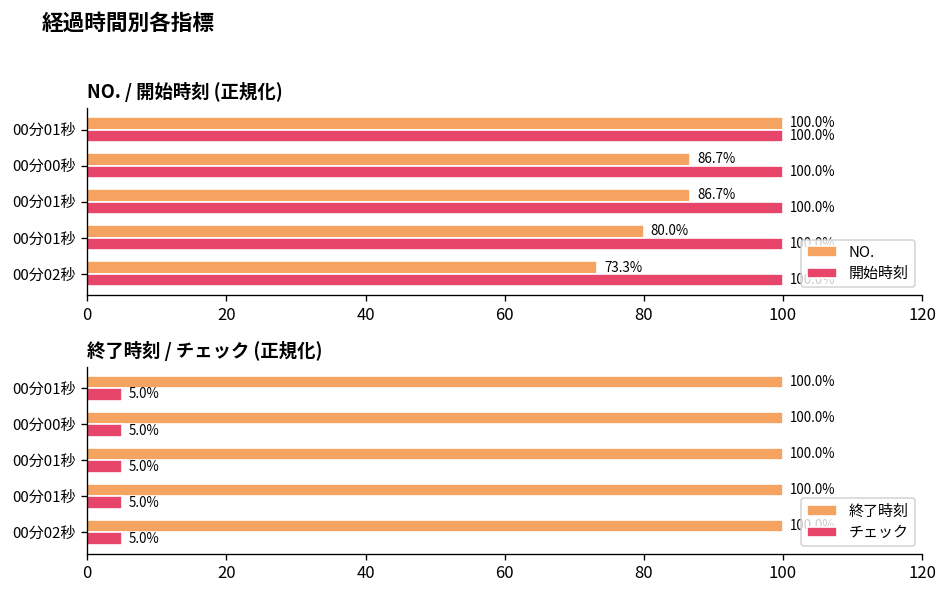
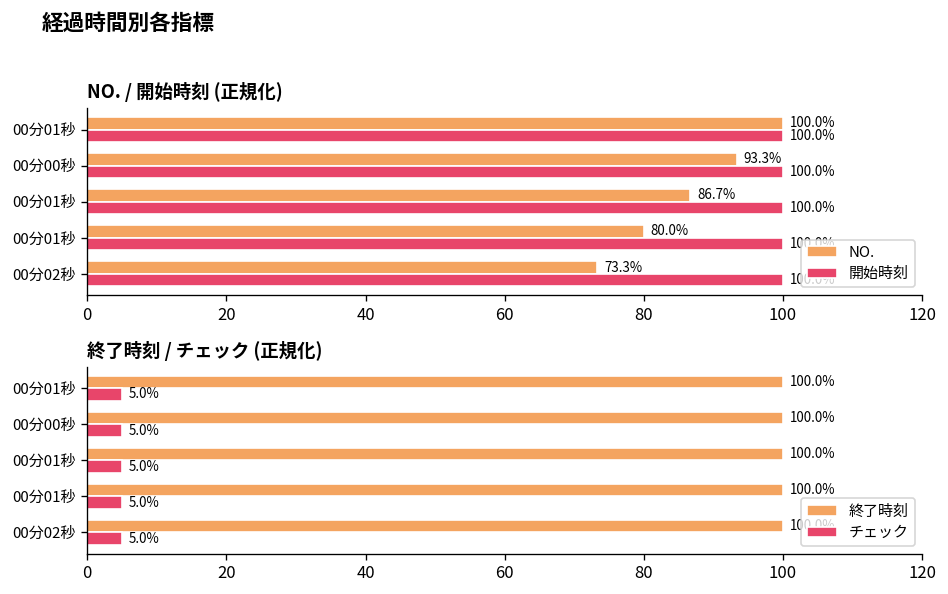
  {
    "NO. / 開始時刻 (正規化)": {
      "NO.": {
-       "00分00秒": "86.7%",
+       "00分00秒": "93.3%",
        "00分02秒": "73.3%"
      },
      "開始時刻": {
        "00分00秒": "100.0%"
      }
    },
    "終了時刻 / チェック (正規化)": {
      "終了時刻": {
        "00分00秒": "100.0%"
      },
      "チェック": {
        "00分00秒": "5.0%",
        "00分02秒": "5.0%"
      }
    }
  }
